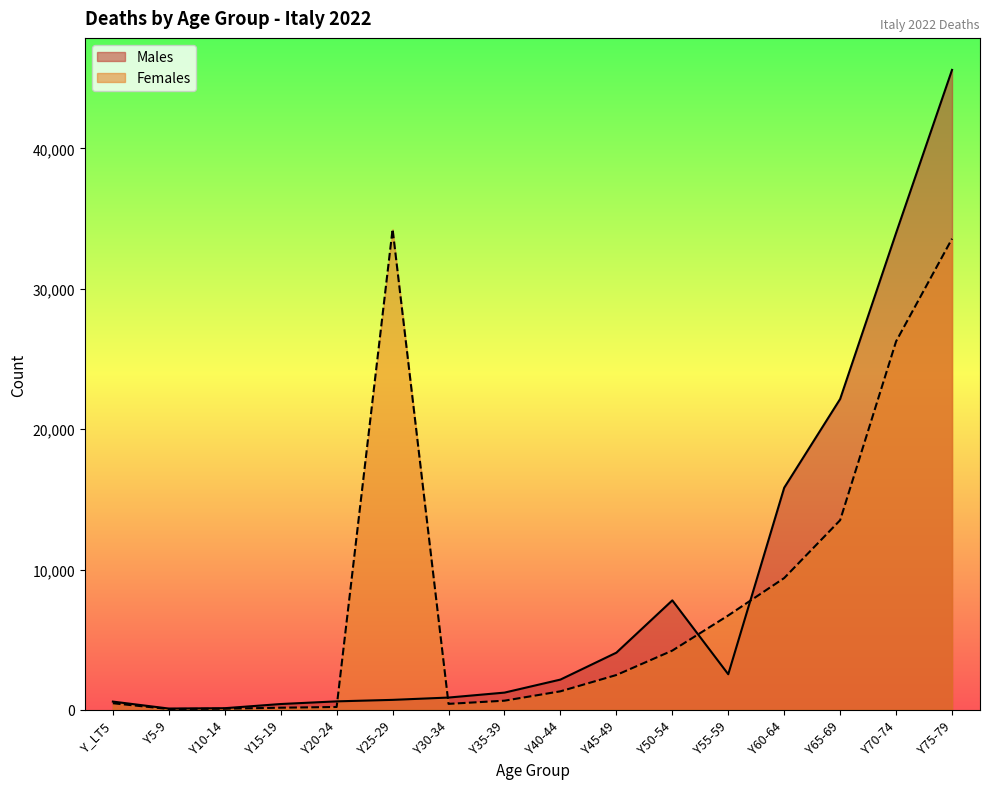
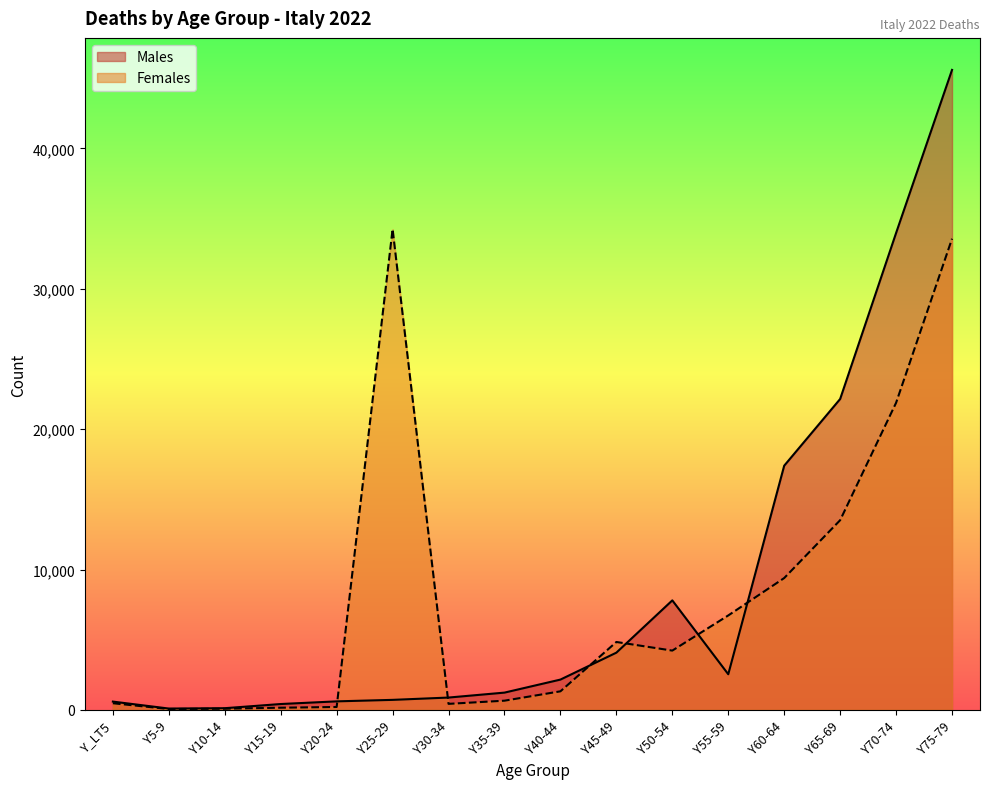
  {
    "Males": {
      "Y15-19": "400",
      "Y20-24": "600",
      "Y25-29": "700",
      "Y30-34": "900",
      "Y35-39": "1,200",
      "Y40-44": "2,200",
      "Y45-49": "4,100",
      "Y50-54": "7,800",
      "Y55-59": "2,500",
-     "Y60-64": "15,800",
+     "Y60-64": "17,400",
      "Y65-69": "22,100",
      "Y70-74": "34,000",
      "Y75-79": "45,600"
    },
    "Females": {
      "Y15-19": "200",
      "Y20-24": "200",
      "Y25-29": "34,200",
      "Y30-34": "400",
      "Y35-39": "700",
      "Y40-44": "1,300",
-     "Y45-49": "2,500",
+     "Y45-49": "4,800",
      "Y50-54": "4,200",
      "Y55-59": "6,700",
      "Y60-64": "9,400",
      "Y65-69": "13,500",
-     "Y70-74": "26,300",
+     "Y70-74": "21,900",
      "Y75-79": "33,600"
    }
  }
